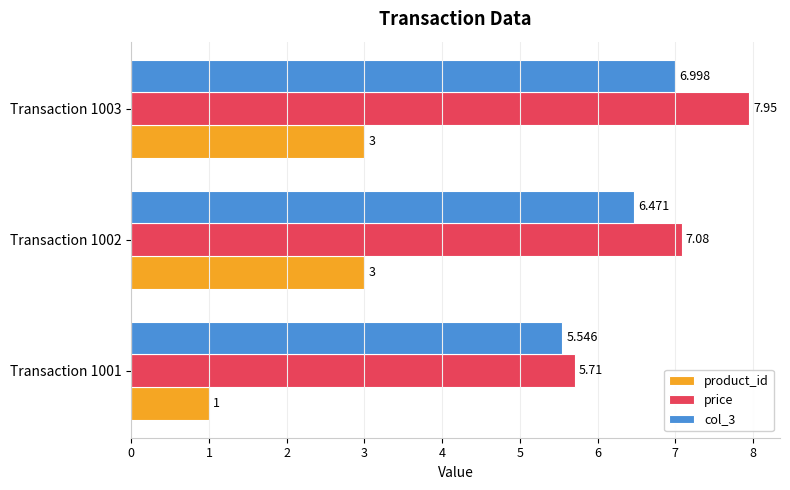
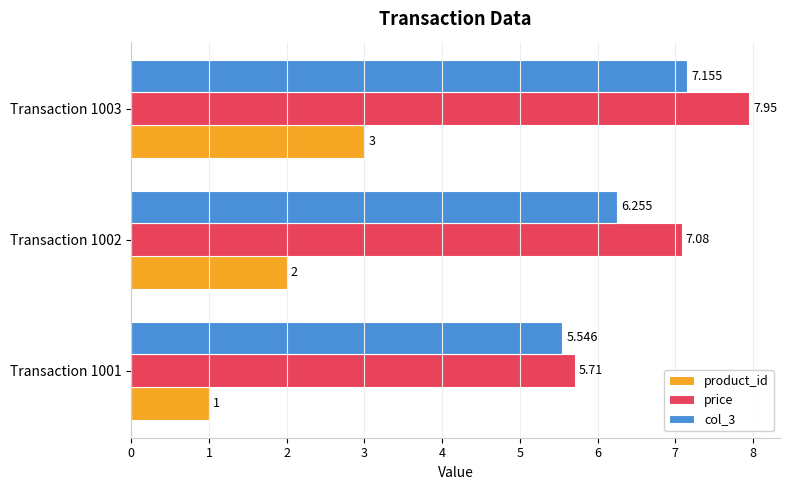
  {
    "product_id": {
      "Transaction 1003": 3,
-     "Transaction 1002": 3,
+     "Transaction 1002": 2,
      "Transaction 1001": 1
    },
    "price": {
      "Transaction 1003": 7.95,
      "Transaction 1002": 7.08,
      "Transaction 1001": 5.71
    },
    "col_3": {
-     "Transaction 1003": 6.998,
-     "Transaction 1002": 6.471,
+     "Transaction 1003": 7.155,
+     "Transaction 1002": 6.255,
      "Transaction 1001": 5.546
    }
  }
